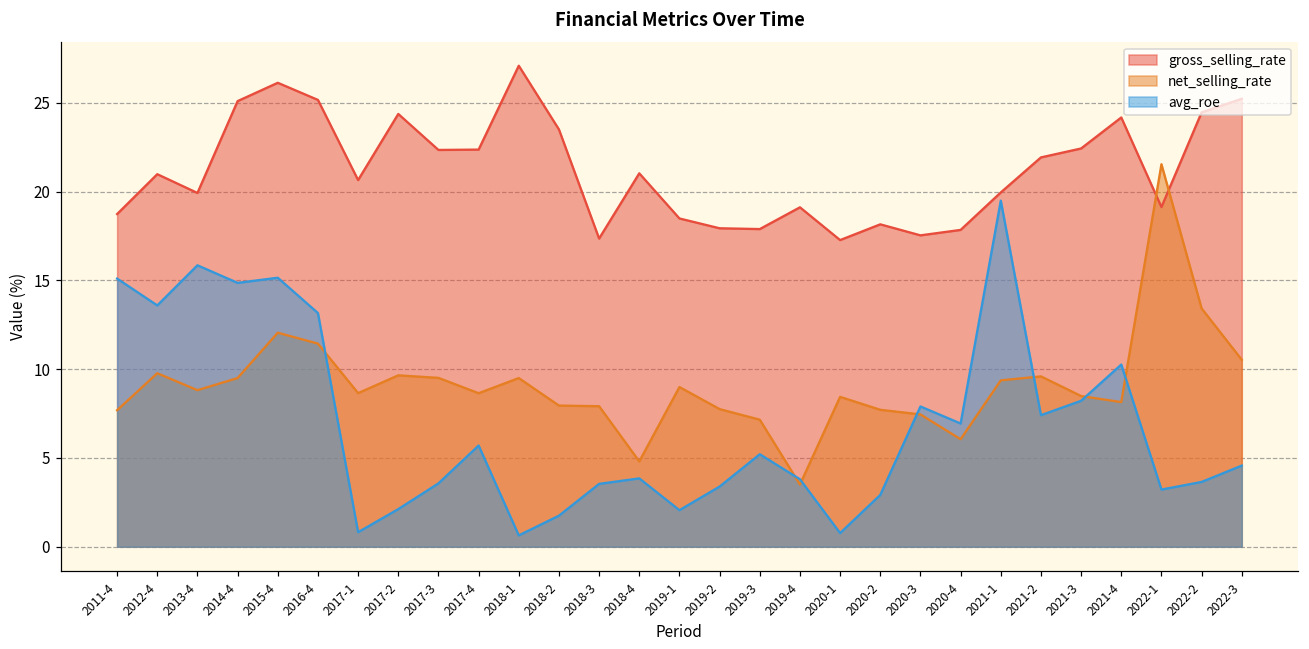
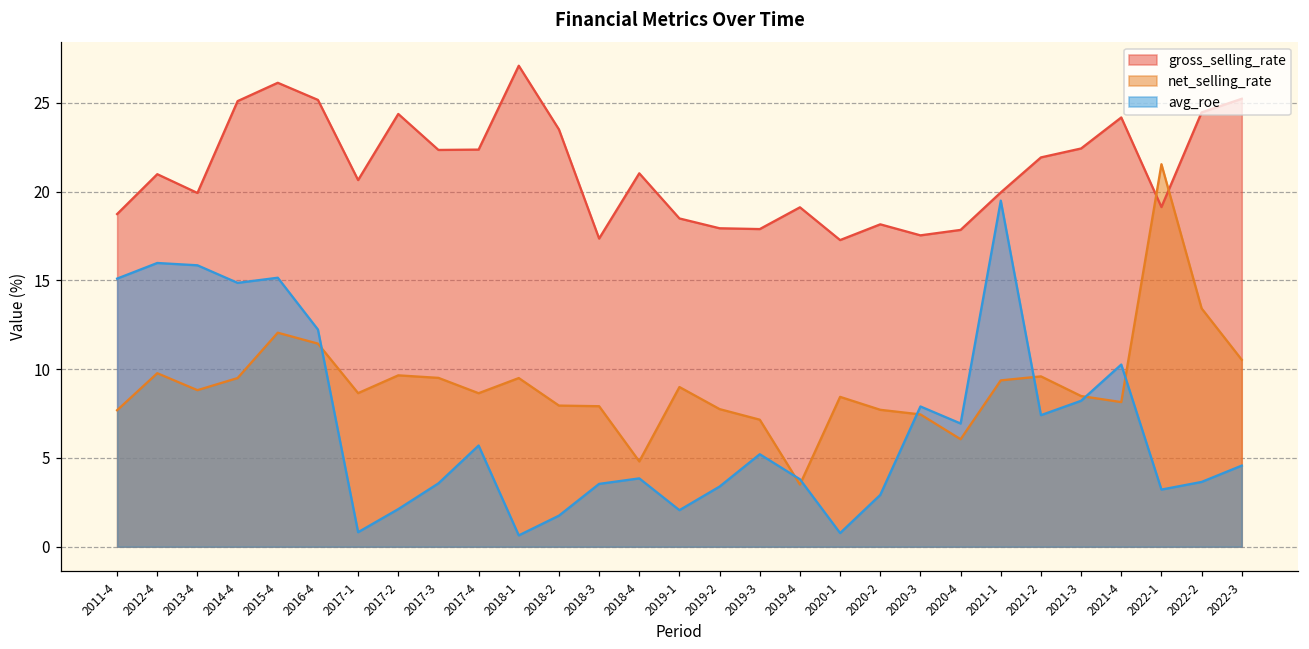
  {
    "avg_roe": {
      "2011-4": 15.1,
-     "2012-4": 13.6,
+     "2012-4": 16.0,
      "2013-4": 15.9,
      "2014-4": 14.9,
      "2015-4": 15.2,
-     "2016-4": 13.2,
+     "2016-4": 12.2,
      "2017-1": 0.8,
      "2017-2": 2.1,
      "2017-3": 3.6,
      "2017-4": 5.7,
      "2018-1": 0.6,
      "2018-2": 1.8,
      "2018-3": 3.5,
      "2018-4": 3.9,
      "2019-1": 2.1,
      "2019-2": 3.4,
      "2019-3": 5.2,
      "2019-4": 3.8,
      "2020-1": 0.8,
      "2020-2": 2.9,
      "2020-3": 7.9,
      "2020-4": 6.9,
      "2021-1": 19.5,
      "2021-2": 7.4,
      "2021-3": 8.2,
      "2021-4": 10.3,
      "2022-1": 3.2,
      "2022-2": 3.7,
      "2022-3": 4.6
    }
  }
